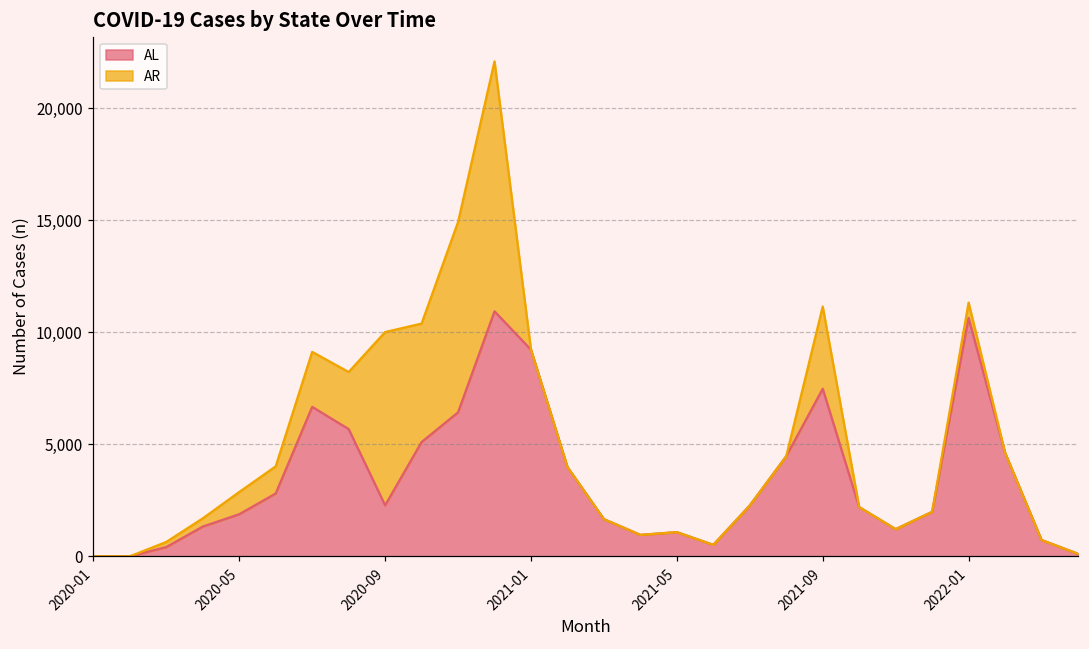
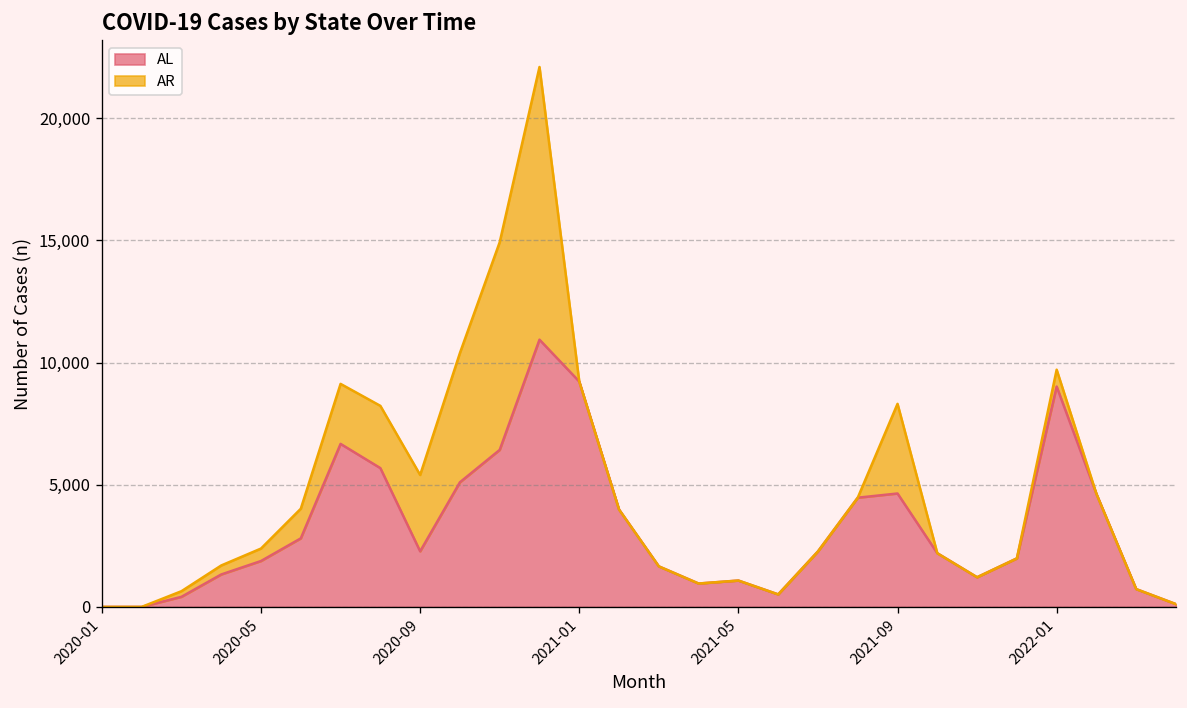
  {
    "AL": {
      "2020-05": "1,900",
      "2020-09": "2,300",
-     "2021-09": "7,500",
-     "2022-01": "10,600"
+     "2021-09": "4,600",
+     "2022-01": "9,000"
    },
    "AR": {
-     "2020-05": "1,000",
-     "2020-09": "7,700",
+     "2020-05": "500",
+     "2020-09": "3,100",
      "2021-09": "3,700",
      "2022-01": "700"
    }
  }
